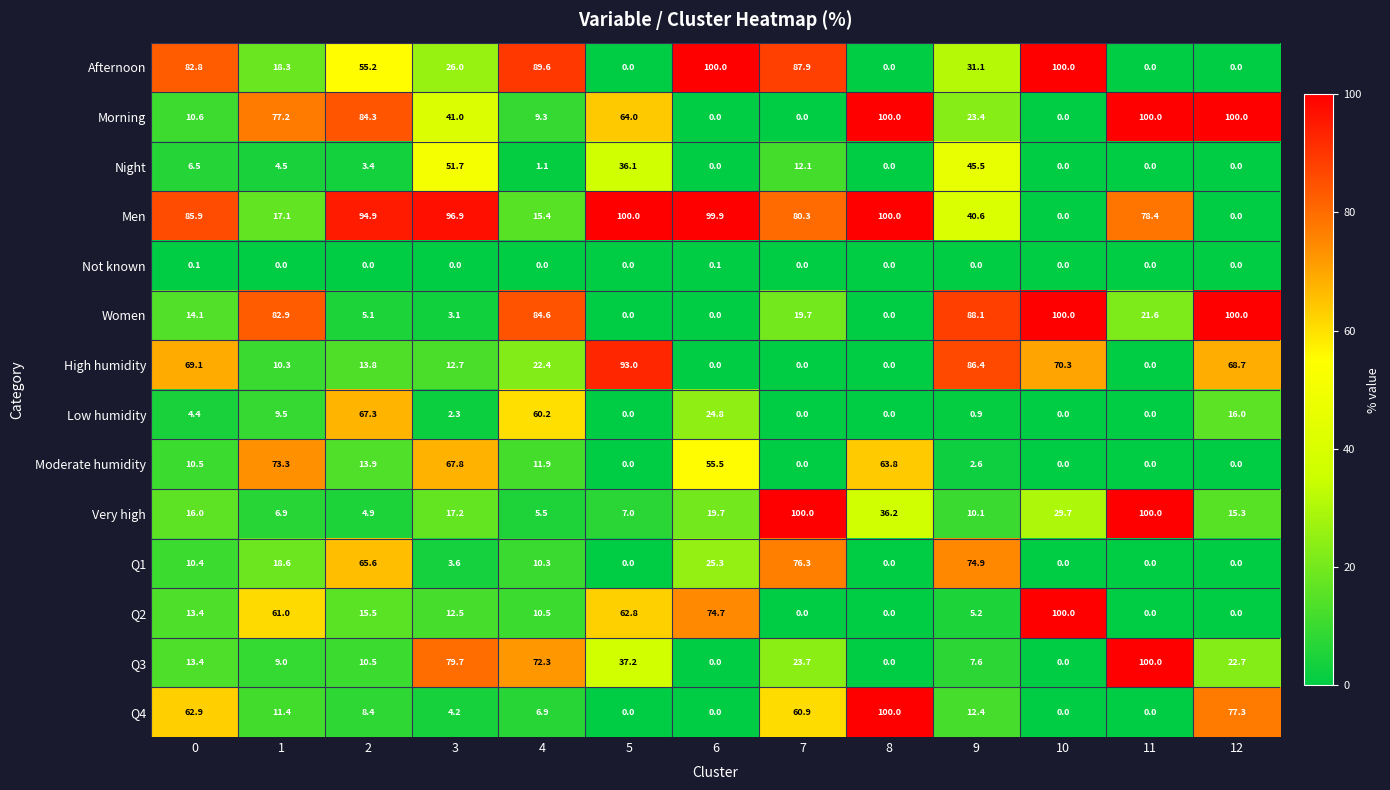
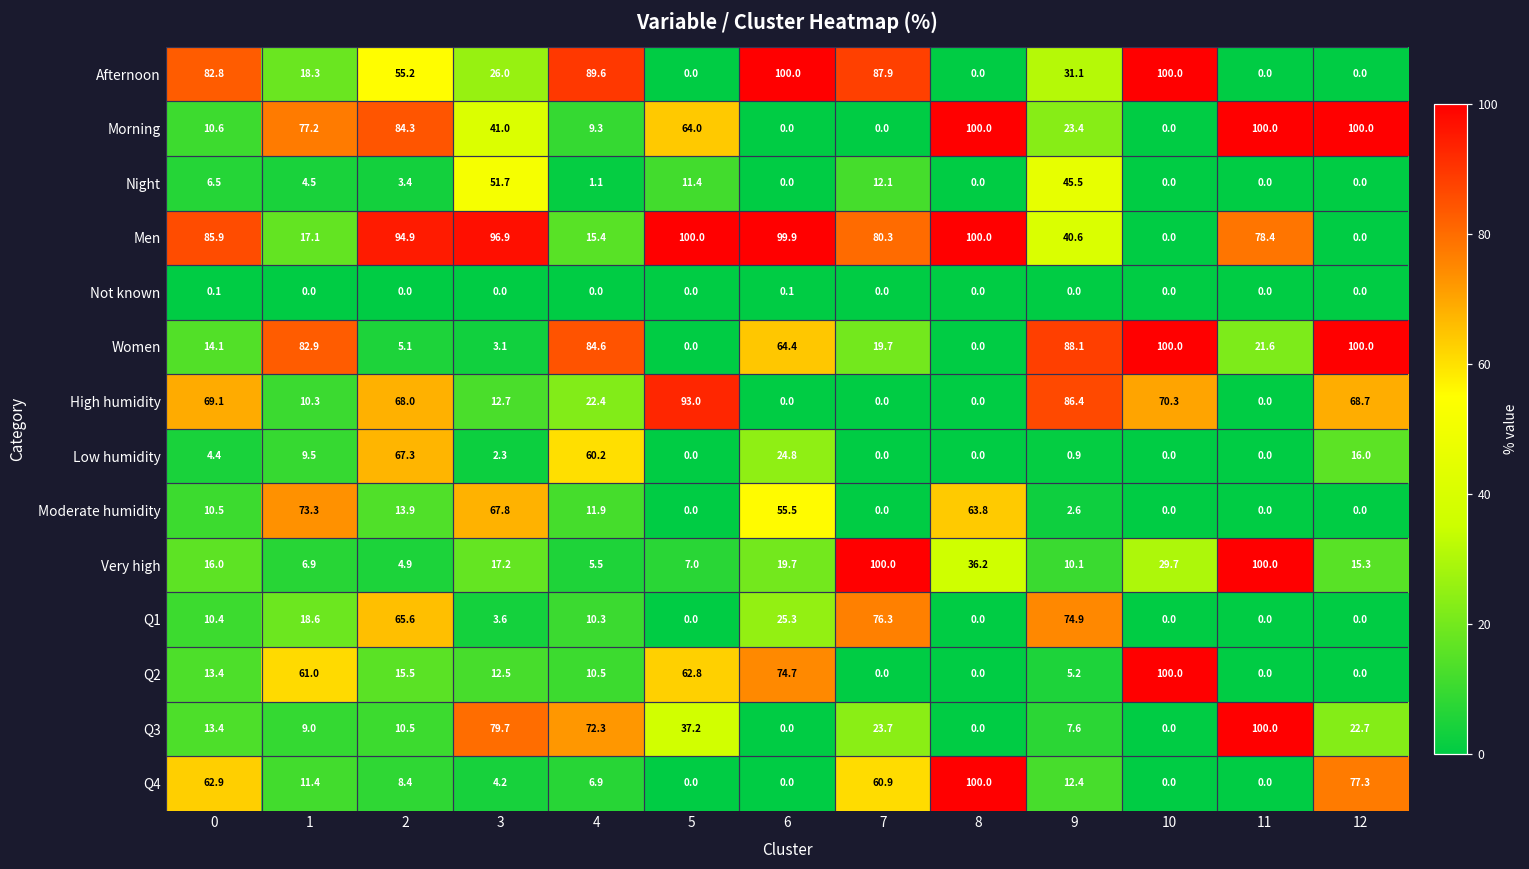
  {
    "Afternoon": {
      "0": 82.8,
      "1": 18.3,
      "2": 55.2,
      "3": 26.0,
      "4": 89.6,
      "5": 0.0,
      "6": 100.0,
      "7": 87.9,
      "8": 0.0,
      "9": 31.1,
      "10": 100.0,
      "11": 0.0,
      "12": 0.0
    },
    "Morning": {
      "0": 10.6,
      "1": 77.2,
      "2": 84.3,
      "3": 41.0,
      "4": 9.3,
      "5": 64.0,
      "6": 0.0,
      "7": 0.0,
      "8": 100.0,
      "9": 23.4,
      "10": 0.0,
      "11": 100.0,
      "12": 100.0
    },
    "Night": {
      "0": 6.5,
      "1": 4.5,
      "2": 3.4,
      "3": 51.7,
      "4": 1.1,
-     "5": 36.1,
+     "5": 11.4,
      "6": 0.0,
      "7": 12.1,
      "8": 0.0,
      "9": 45.5,
      "10": 0.0,
      "11": 0.0,
      "12": 0.0
    },
    "Men": {
      "0": 85.9,
      "1": 17.1,
      "2": 94.9,
      "3": 96.9,
      "4": 15.4,
      "5": 100.0,
      "6": 99.9,
      "7": 80.3,
      "8": 100.0,
      "9": 40.6,
      "10": 0.0,
      "11": 78.4,
      "12": 0.0
    },
    "Not known": {
      "0": 0.1,
      "1": 0.0,
      "2": 0.0,
      "3": 0.0,
      "4": 0.0,
      "5": 0.0,
      "6": 0.1,
      "7": 0.0,
      "8": 0.0,
      "9": 0.0,
      "10": 0.0,
      "11": 0.0,
      "12": 0.0
    },
    "Women": {
      "0": 14.1,
      "1": 82.9,
      "2": 5.1,
      "3": 3.1,
      "4": 84.6,
      "5": 0.0,
-     "6": 0.0,
+     "6": 64.4,
      "7": 19.7,
      "8": 0.0,
      "9": 88.1,
      "10": 100.0,
      "11": 21.6,
      "12": 100.0
    },
    "High humidity": {
      "0": 69.1,
      "1": 10.3,
-     "2": 13.8,
+     "2": 68.0,
      "3": 12.7,
      "4": 22.4,
      "5": 93.0,
      "6": 0.0,
      "7": 0.0,
      "8": 0.0,
      "9": 86.4,
      "10": 70.3,
      "11": 0.0,
      "12": 68.7
    },
    "Low humidity": {
      "0": 4.4,
      "1": 9.5,
      "2": 67.3,
      "3": 2.3,
      "4": 60.2,
      "5": 0.0,
      "6": 24.8,
      "7": 0.0,
      "8": 0.0,
      "9": 0.9,
      "10": 0.0,
      "11": 0.0,
      "12": 16.0
    },
    "Moderate humidity": {
      "0": 10.5,
      "1": 73.3,
      "2": 13.9,
      "3": 67.8,
      "4": 11.9,
      "5": 0.0,
      "6": 55.5,
      "7": 0.0,
      "8": 63.8,
      "9": 2.6,
      "10": 0.0,
      "11": 0.0,
      "12": 0.0
    },
    "Very high": {
      "0": 16.0,
      "1": 6.9,
      "2": 4.9,
      "3": 17.2,
      "4": 5.5,
      "5": 7.0,
      "6": 19.7,
      "7": 100.0,
      "8": 36.2,
      "9": 10.1,
      "10": 29.7,
      "11": 100.0,
      "12": 15.3
    },
    "Q1": {
      "0": 10.4,
      "1": 18.6,
      "2": 65.6,
      "3": 3.6,
      "4": 10.3,
      "5": 0.0,
      "6": 25.3,
      "7": 76.3,
      "8": 0.0,
      "9": 74.9,
      "10": 0.0,
      "11": 0.0,
      "12": 0.0
    },
    "Q2": {
      "0": 13.4,
      "1": 61.0,
      "2": 15.5,
      "3": 12.5,
      "4": 10.5,
      "5": 62.8,
      "6": 74.7,
      "7": 0.0,
      "8": 0.0,
      "9": 5.2,
      "10": 100.0,
      "11": 0.0,
      "12": 0.0
    },
    "Q3": {
      "0": 13.4,
      "1": 9.0,
      "2": 10.5,
      "3": 79.7,
      "4": 72.3,
      "5": 37.2,
      "6": 0.0,
      "7": 23.7,
      "8": 0.0,
      "9": 7.6,
      "10": 0.0,
      "11": 100.0,
      "12": 22.7
    },
    "Q4": {
      "0": 62.9,
      "1": 11.4,
      "2": 8.4,
      "3": 4.2,
      "4": 6.9,
      "5": 0.0,
      "6": 0.0,
      "7": 60.9,
      "8": 100.0,
      "9": 12.4,
      "10": 0.0,
      "11": 0.0,
      "12": 77.3
    }
  }
